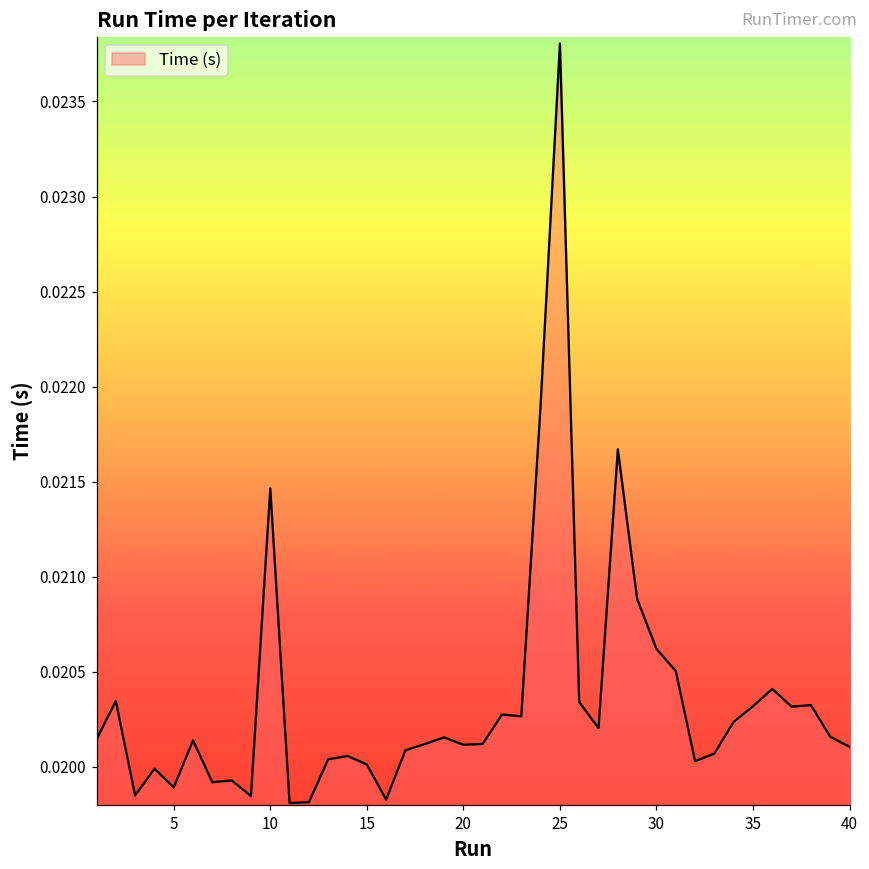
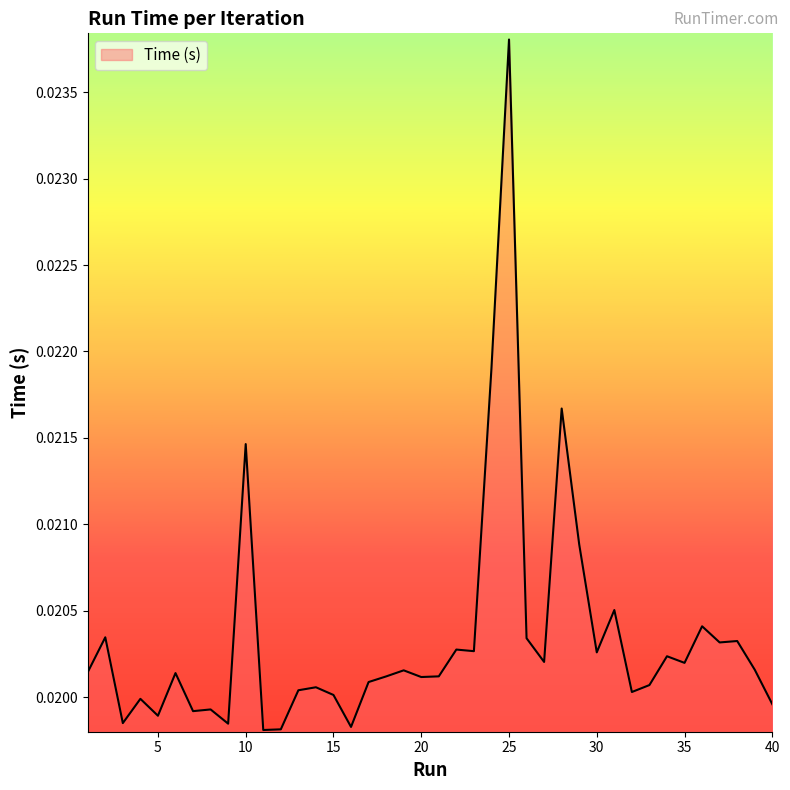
  {
    "5": 0.01989,
    "10": 0.02146,
    "15": 0.02001,
    "20": 0.02012,
    "25": 0.02380,
-   "30": 0.02062,
-   "35": 0.02032,
-   "40": 0.02011
+   "30": 0.02026,
+   "35": 0.02020,
+   "40": 0.01996
  }
